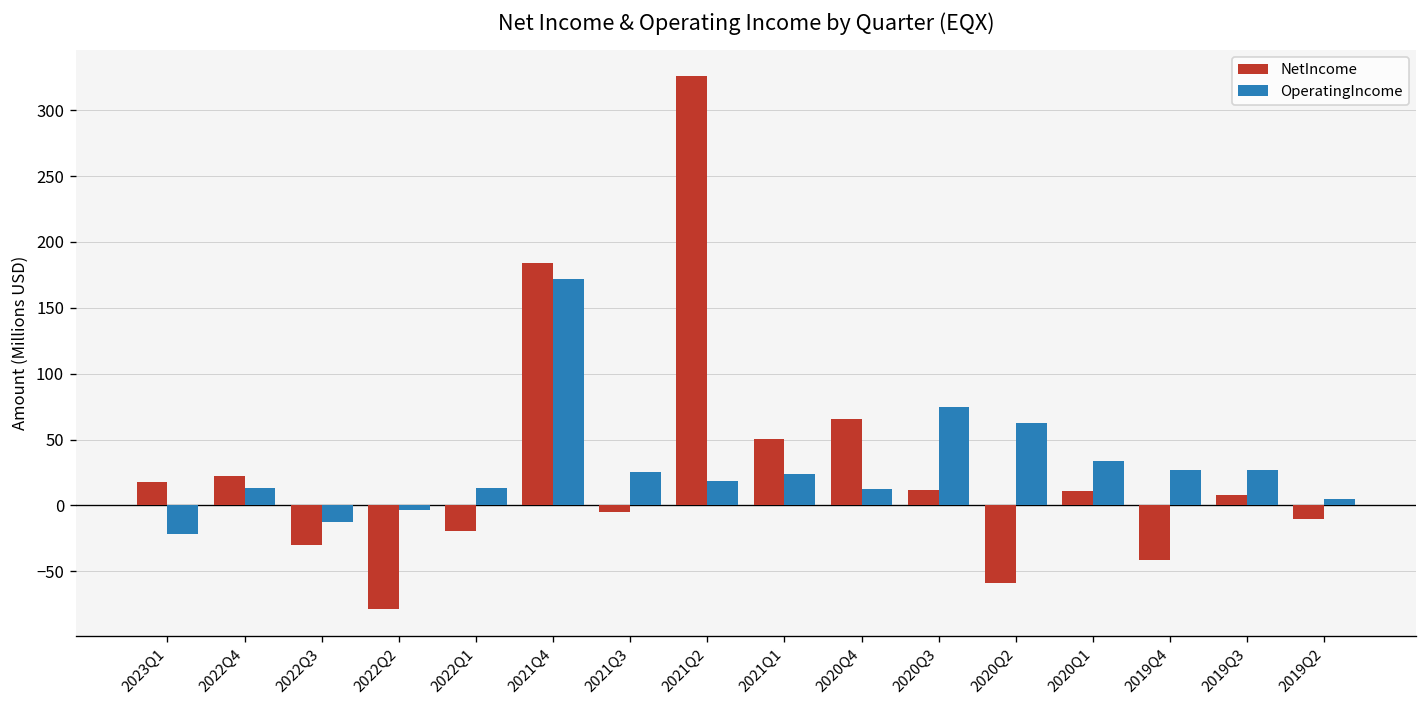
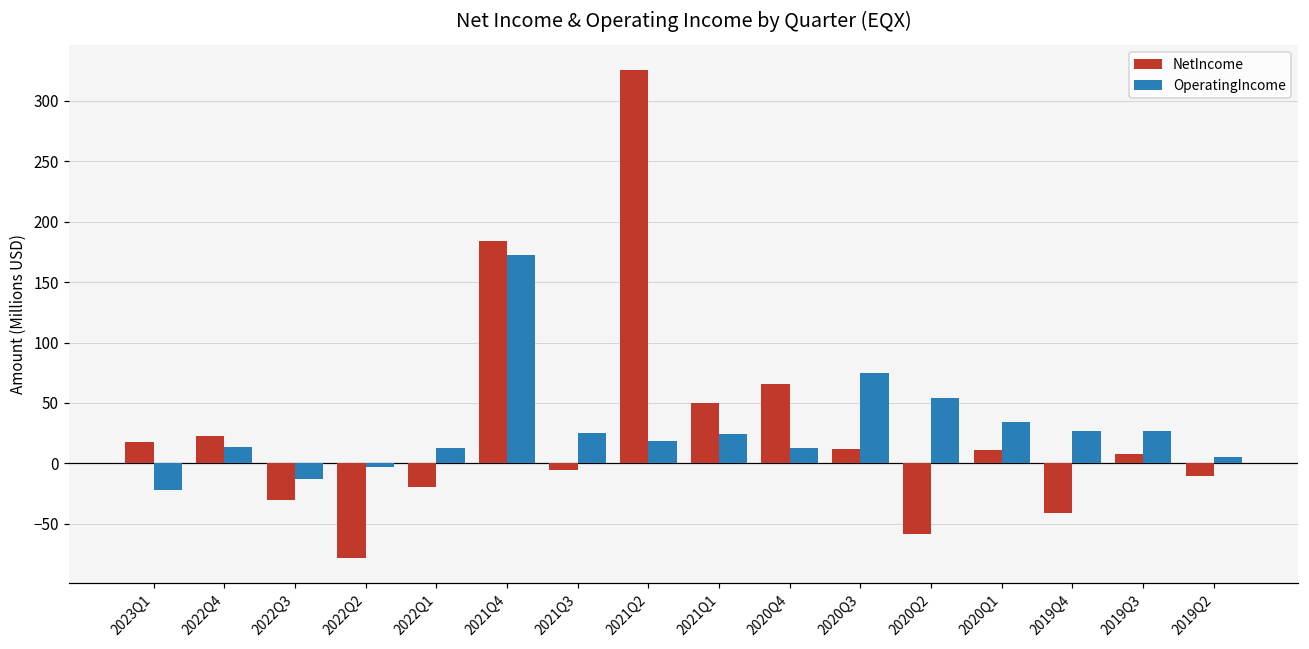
  {
    "NetIncome": {
      "2023Q1": 17,
      "2022Q4": 23,
      "2022Q3": -30,
      "2022Q2": -79,
      "2022Q1": -20,
      "2021Q4": 184,
      "2021Q3": -5,
      "2021Q2": 326,
      "2021Q1": 50,
      "2020Q4": 65,
      "2020Q3": 12,
      "2020Q2": -59,
      "2020Q1": 11,
      "2019Q4": -41,
      "2019Q3": 8,
      "2019Q2": -11
    },
    "OperatingIncome": {
      "2023Q1": -22,
      "2022Q4": 13,
      "2022Q3": -13,
      "2022Q2": -3,
      "2022Q1": 13,
      "2021Q4": 172,
      "2021Q3": 25,
      "2021Q2": 18,
      "2021Q1": 24,
      "2020Q4": 12,
      "2020Q3": 75,
-     "2020Q2": 62,
+     "2020Q2": 54,
      "2020Q1": 34,
      "2019Q4": 27,
      "2019Q3": 27,
      "2019Q2": 5
    }
  }
